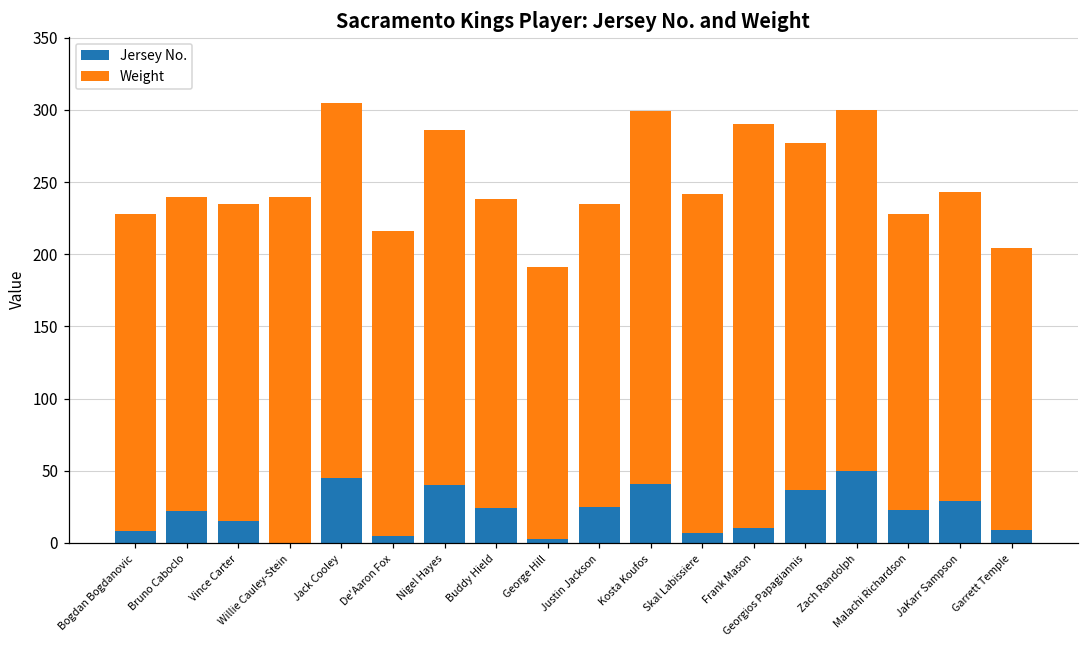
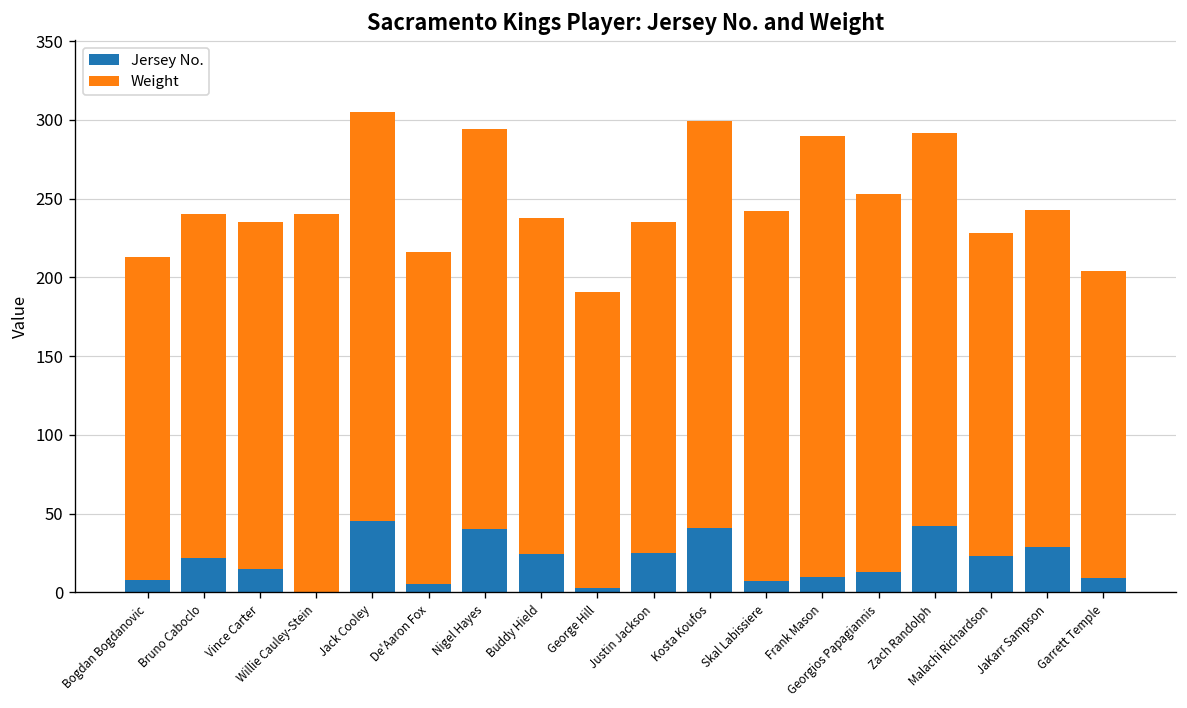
  {
    "Jersey No.": {
      "Bogdan Bogdanovic": 8,
      "Bruno Caboclo": 22,
      "Vince Carter": 15,
      "Willie Cauley-Stein": 0,
      "Jack Cooley": 45,
      "De'Aaron Fox": 5,
      "Nigel Hayes": 40,
      "Buddy Hield": 24,
      "George Hill": 3,
      "Justin Jackson": 25,
      "Kosta Koufos": 41,
      "Skal Labissiere": 7,
      "Frank Mason": 10,
-     "Georgios Papagiannis": 37,
-     "Zach Randolph": 50,
+     "Georgios Papagiannis": 13,
+     "Zach Randolph": 42,
      "Malachi Richardson": 23,
      "JaKarr Sampson": 29,
      "Garrett Temple": 9
    },
    "Weight": {
-     "Bogdan Bogdanovic": 220,
+     "Bogdan Bogdanovic": 205,
      "Bruno Caboclo": 218,
      "Vince Carter": 220,
      "Willie Cauley-Stein": 240,
      "Jack Cooley": 260,
      "De'Aaron Fox": 211,
-     "Nigel Hayes": 246,
+     "Nigel Hayes": 254,
      "Buddy Hield": 214,
      "George Hill": 188,
      "Justin Jackson": 210,
      "Kosta Koufos": 258,
      "Skal Labissiere": 235,
      "Frank Mason": 280,
      "Georgios Papagiannis": 240,
      "Zach Randolph": 250,
      "Malachi Richardson": 205,
      "JaKarr Sampson": 214,
      "Garrett Temple": 195
    }
  }
